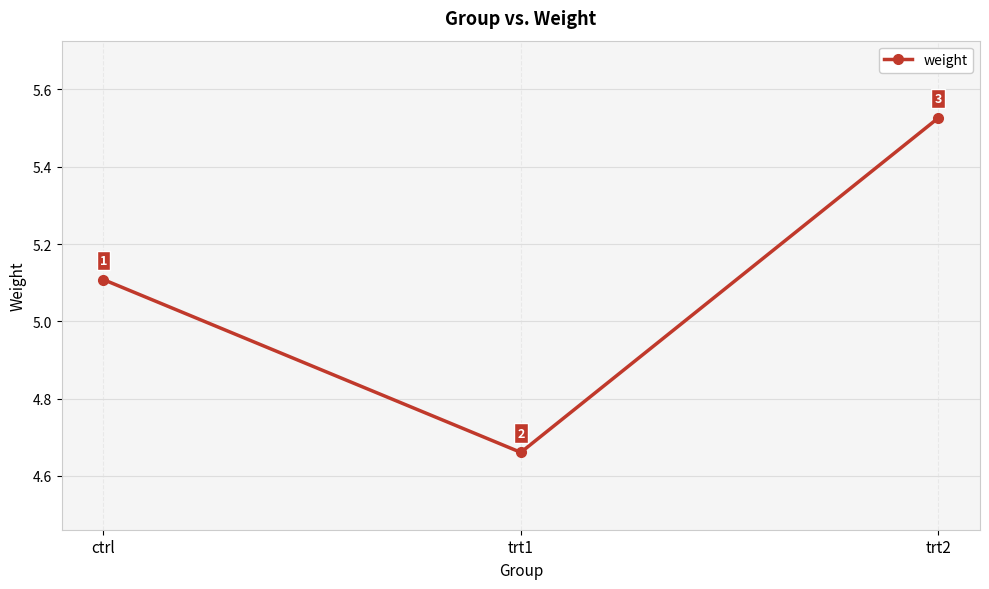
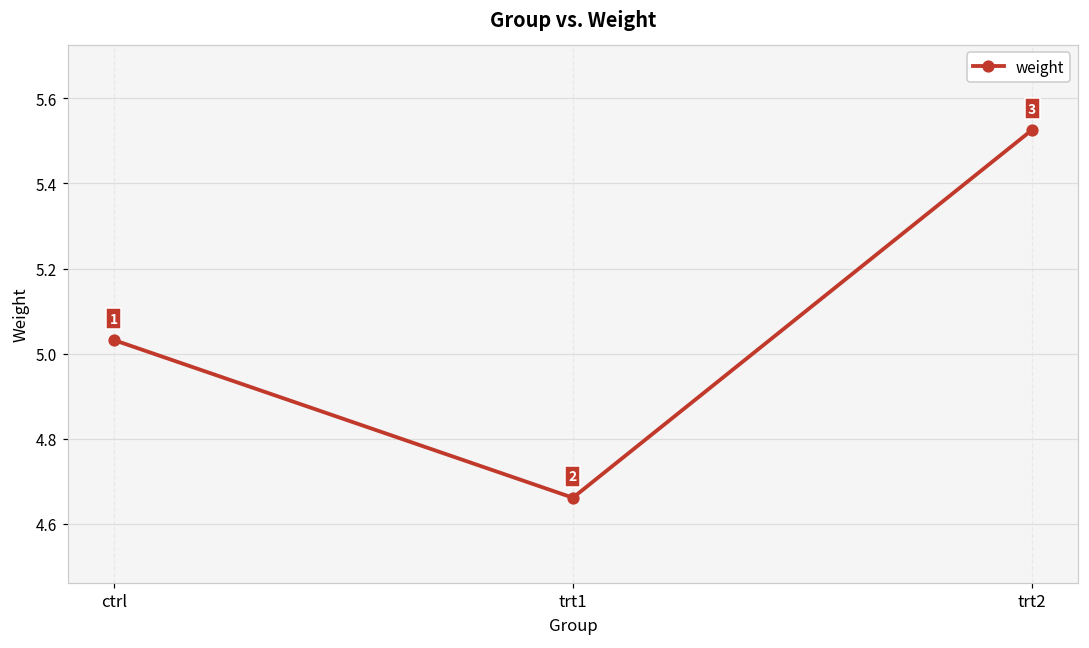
  {
-   "ctrl": 5.11
+   "ctrl": 5.03
  }
